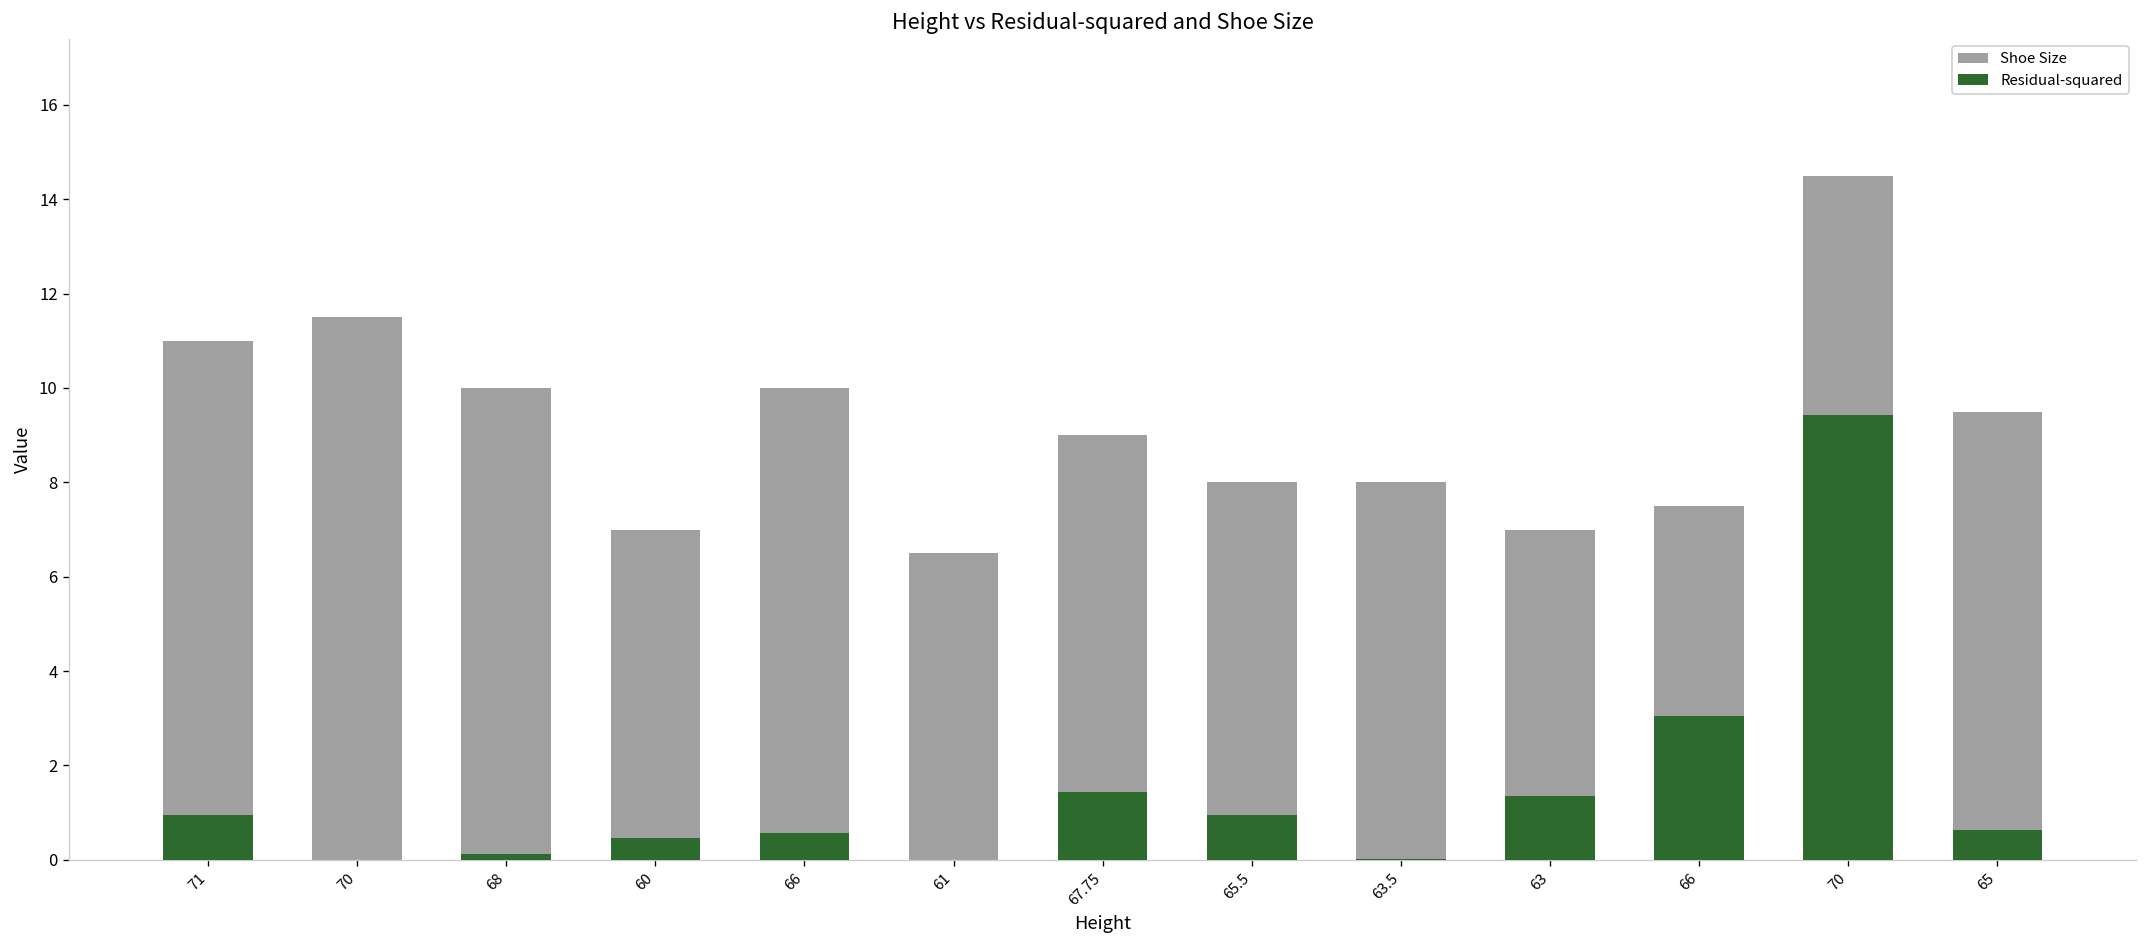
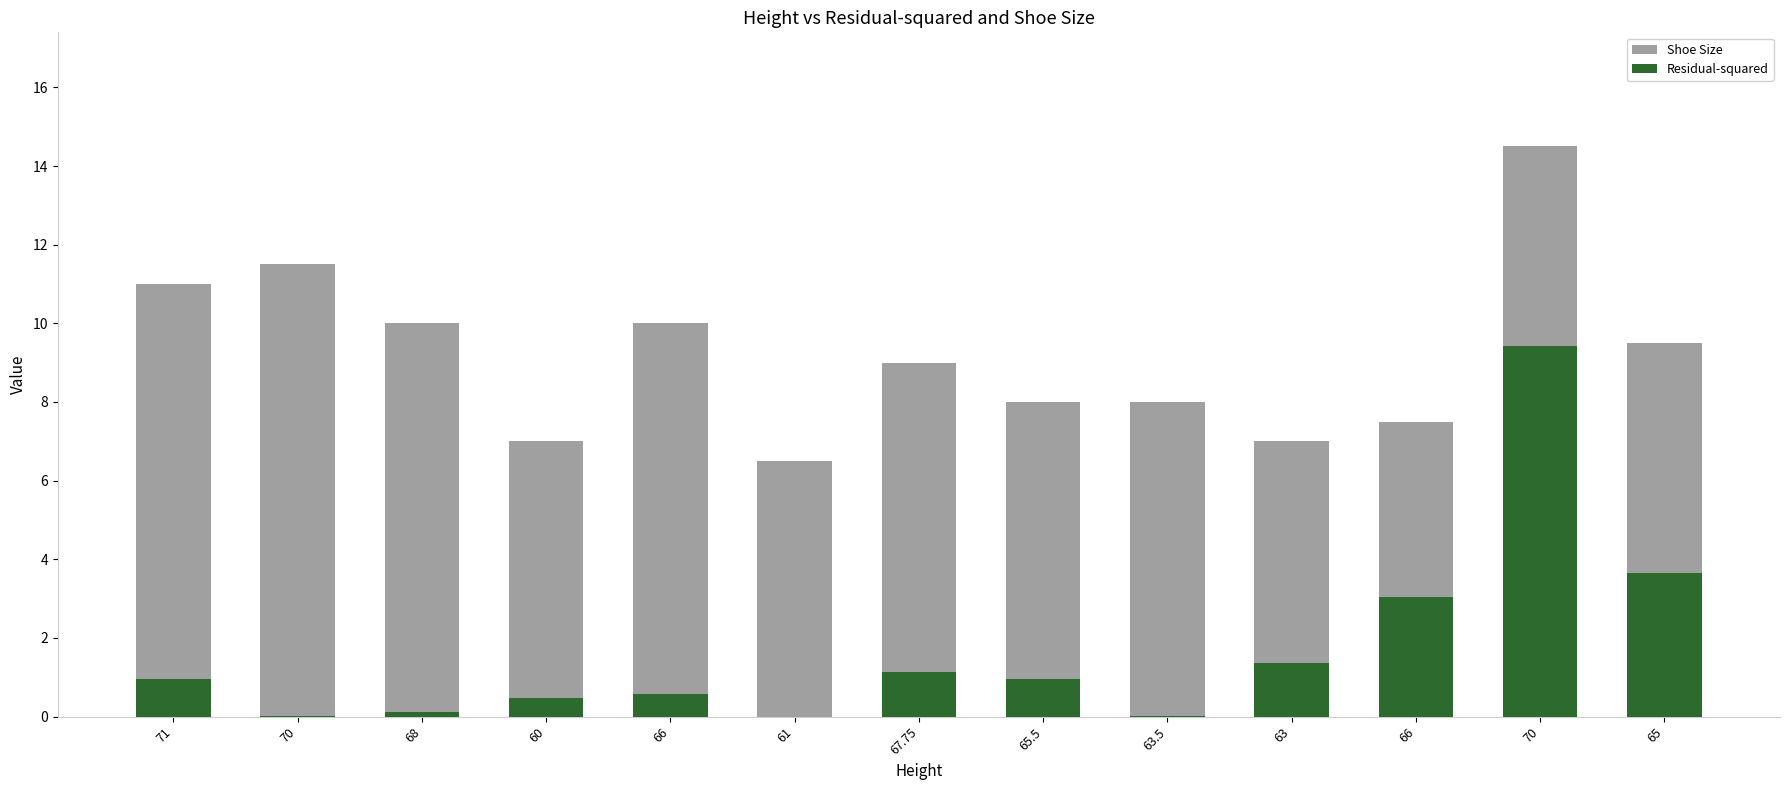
  {
    "Shoe Size": {
      "71": 11.0,
      "68": 10.0,
      "60": 7.0,
      "61": 6.5,
      "67.75": 9.0,
      "65.5": 8.0,
      "63.5": 8.0,
      "63": 7.0,
      "65": 9.5
    },
    "Residual-squared": {
-     "67.75": 1.4,
-     "65": 0.6
+     "67.75": 1.1,
+     "65": 3.6
    }
  }
